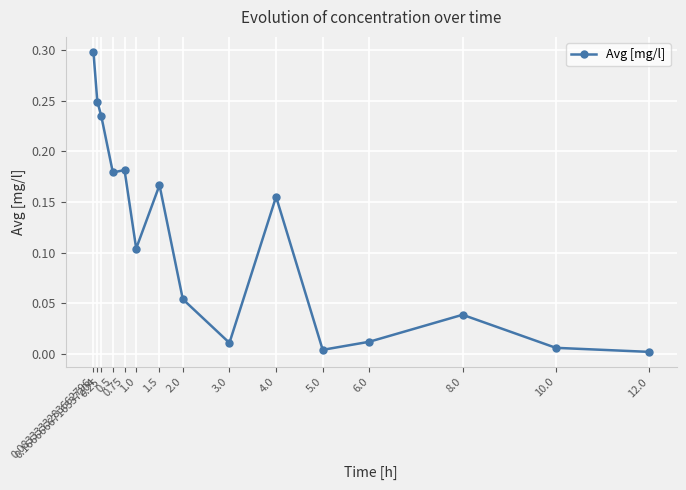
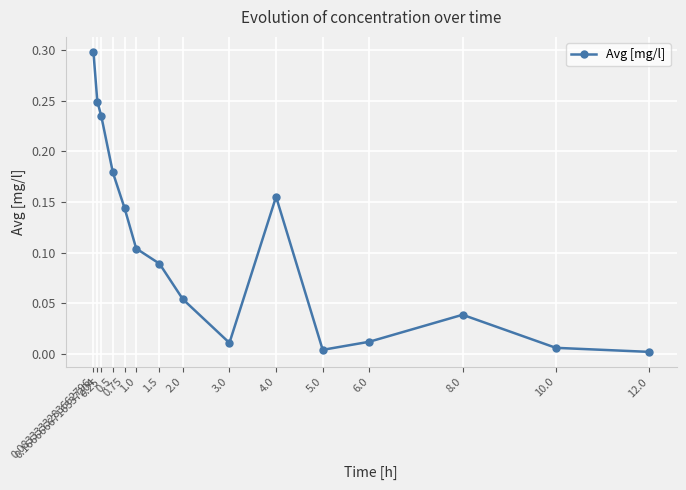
  {
    "0.0833333283662796": 0.298,
    "0.1666666716337204": 0.249,
    "0.25": 0.235,
    "0.5": 0.179,
-   "0.75": 0.181,
+   "0.75": 0.144,
    "1.0": 0.104,
-   "1.5": 0.167,
+   "1.5": 0.089,
    "2.0": 0.054,
    "3.0": 0.011,
    "4.0": 0.155,
    "5.0": 0.004,
    "6.0": 0.012,
    "8.0": 0.039,
    "10.0": 0.006,
    "12.0": 0.002
  }
